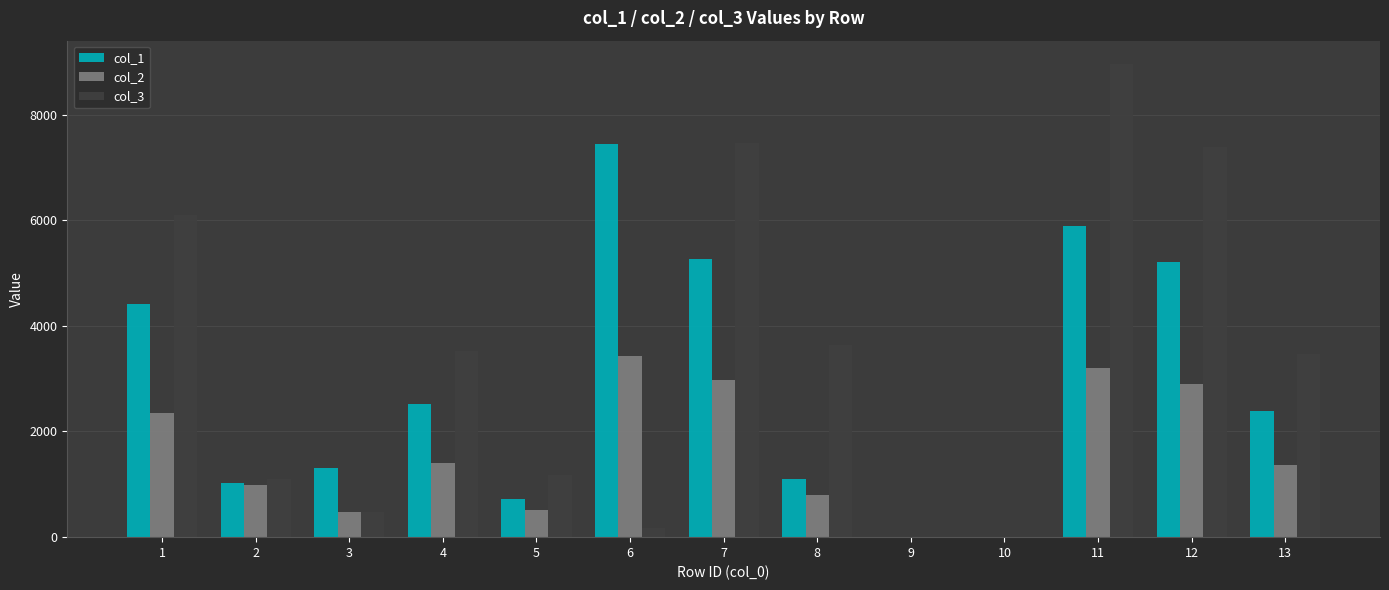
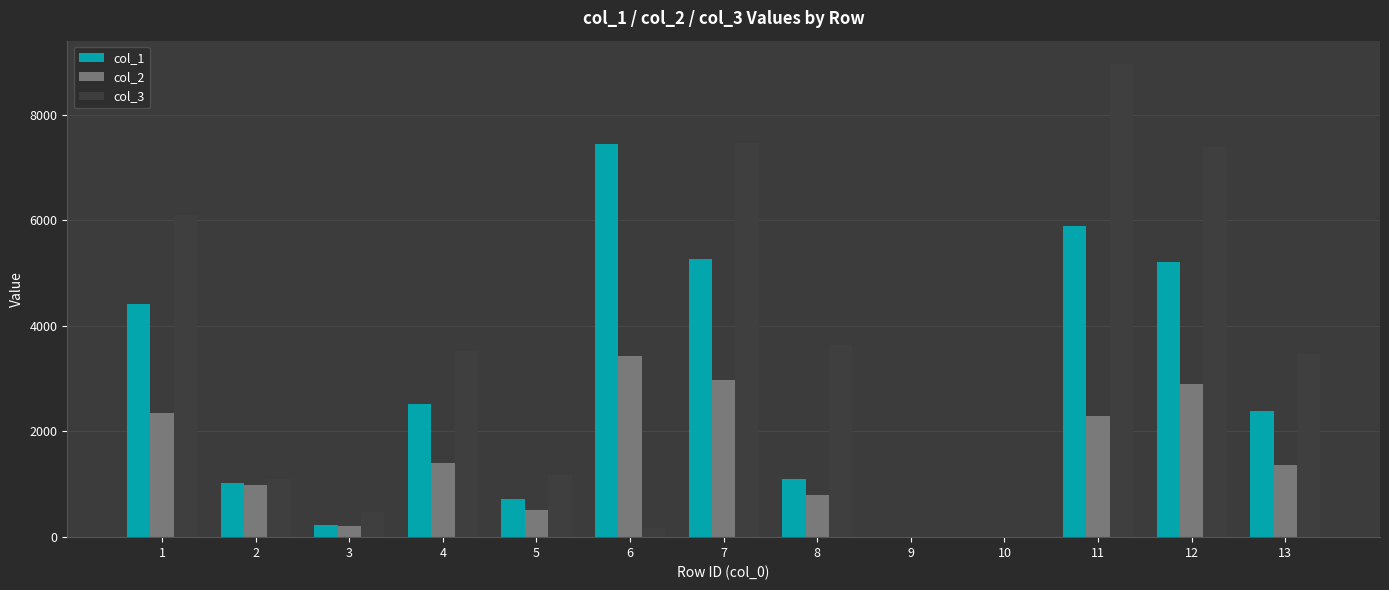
  {
    "col_1": {
      "1": 4400,
      "2": 1000,
-     "3": 1300,
+     "3": 200,
      "4": 2500,
      "5": 700,
      "6": 7400,
      "7": 5300,
      "8": 1100,
      "11": 5900,
      "12": 5200,
      "13": 2400
    },
    "col_2": {
      "1": 2300,
      "2": 1000,
-     "3": 500,
+     "3": 200,
      "4": 1400,
      "5": 500,
      "6": 3400,
      "7": 3000,
      "8": 800,
-     "11": 3200,
+     "11": 2300,
      "12": 2900,
      "13": 1400
    },
    "col_3": {
      "1": 6100,
      "2": 1100,
      "3": 500,
      "4": 3500,
      "5": 1200,
      "6": 200,
      "7": 7500,
      "8": 3600,
      "11": 9000,
      "12": 7400,
      "13": 3500
    }
  }
